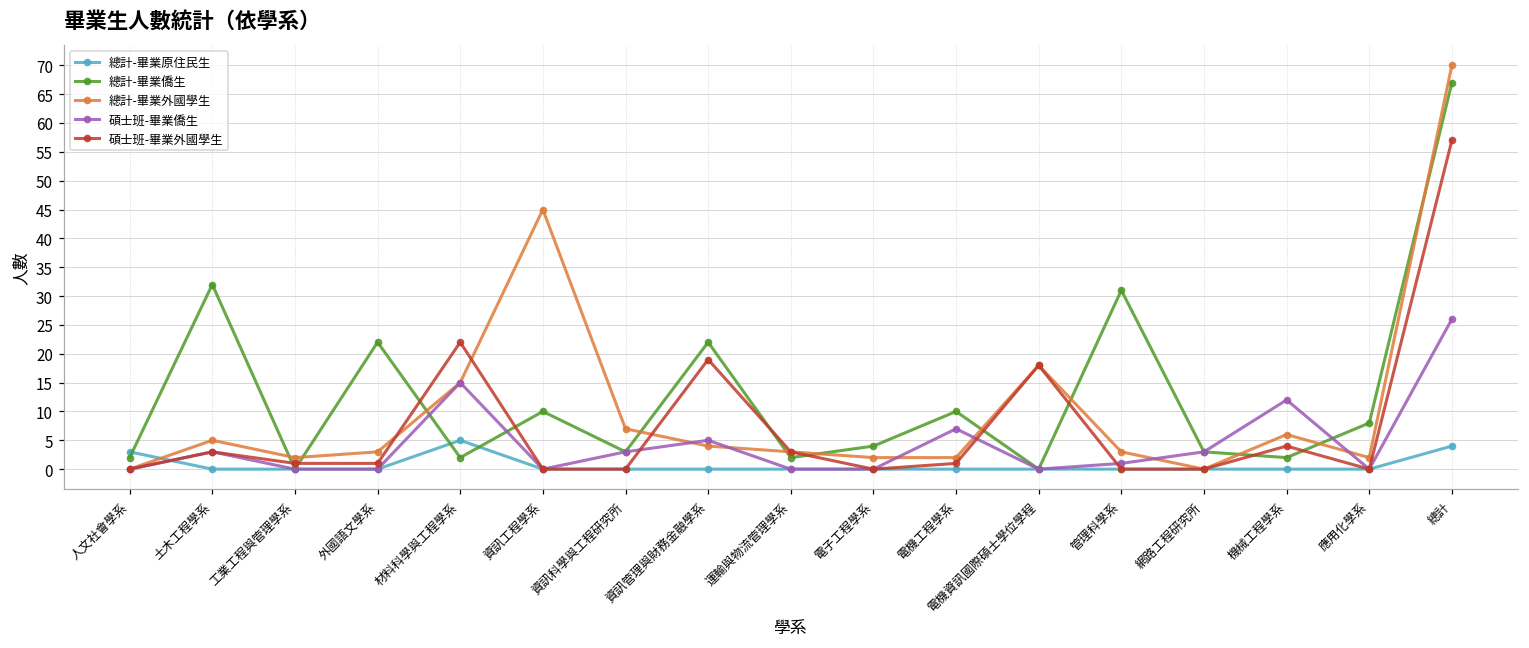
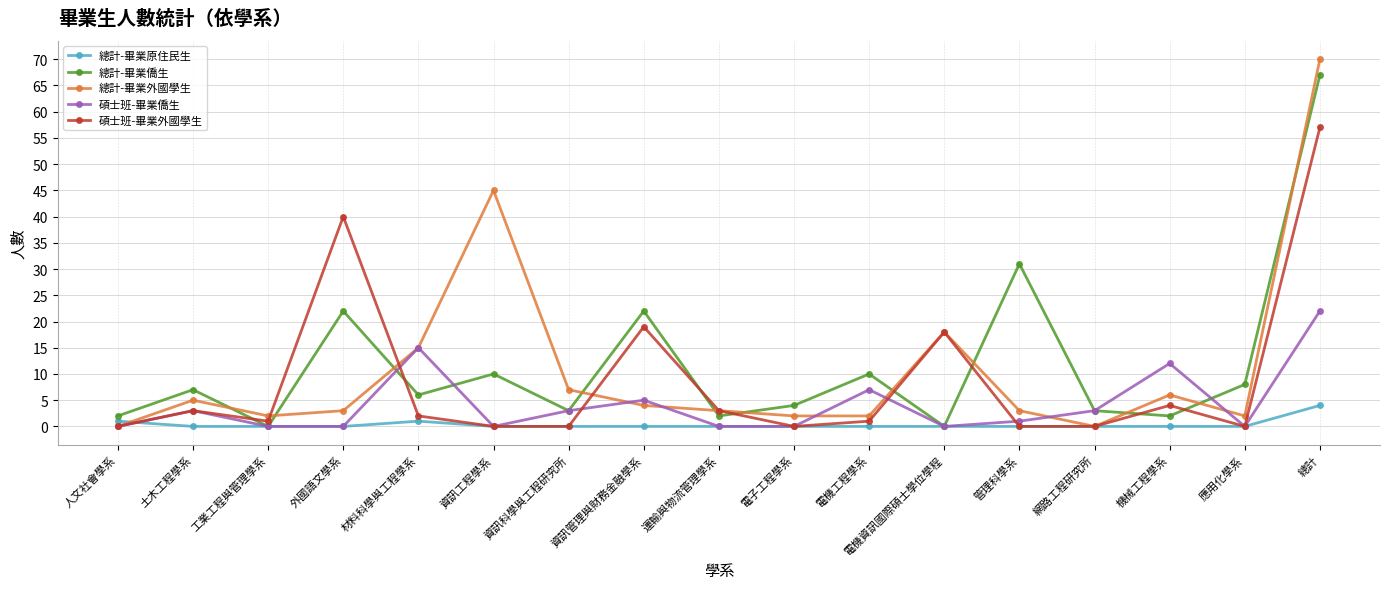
  {
    "總計-畢業原住民生": {
-     "人文社會學系": 3,
+     "人文社會學系": 1,
      "土木工程學系": 0,
-     "材料科學與工程學系": 5,
+     "材料科學與工程學系": 1,
      "資訊管理與財務金融學系": 0,
      "電機工程學系": 0,
      "機械工程學系": 0,
      "總計": 4
    },
    "總計-畢業僑生": {
      "人文社會學系": 2,
-     "土木工程學系": 32,
+     "土木工程學系": 7,
      "外國語文學系": 22,
-     "材料科學與工程學系": 2,
+     "材料科學與工程學系": 6,
      "資訊工程學系": 10,
      "資訊管理與財務金融學系": 22,
      "運輸與物流管理學系": 2,
      "電子工程學系": 4,
      "電機工程學系": 10,
      "管理科學系": 31,
      "機械工程學系": 2,
      "應用化學系": 8,
      "總計": 67
    },
    "總計-畢業外國學生": {
      "土木工程學系": 5,
      "工業工程與管理學系": 2,
      "外國語文學系": 3,
      "資訊工程學系": 45,
      "資訊科學與工程研究所": 7,
      "資訊管理與財務金融學系": 4,
      "電子工程學系": 2,
      "電機工程學系": 2,
      "管理科學系": 3,
      "機械工程學系": 6,
      "應用化學系": 2,
      "總計": 70
    },
    "碩士班-畢業僑生": {
      "資訊管理與財務金融學系": 5,
      "電機工程學系": 7,
      "管理科學系": 1,
      "機械工程學系": 12,
-     "總計": 26
+     "總計": 22
    },
    "碩士班-畢業外國學生": {
      "工業工程與管理學系": 1,
-     "外國語文學系": 1,
-     "材料科學與工程學系": 22,
+     "外國語文學系": 40,
+     "材料科學與工程學系": 2,
      "資訊管理與財務金融學系": 19,
      "電機工程學系": 1,
      "機械工程學系": 4,
      "總計": 57
    }
  }
